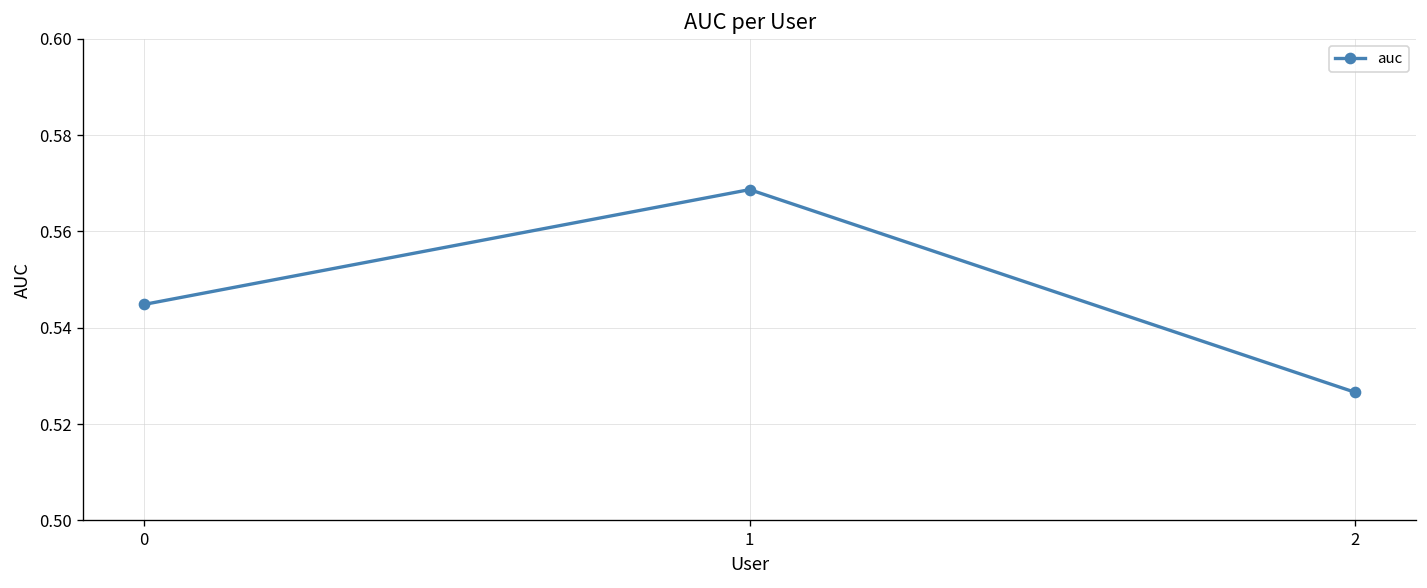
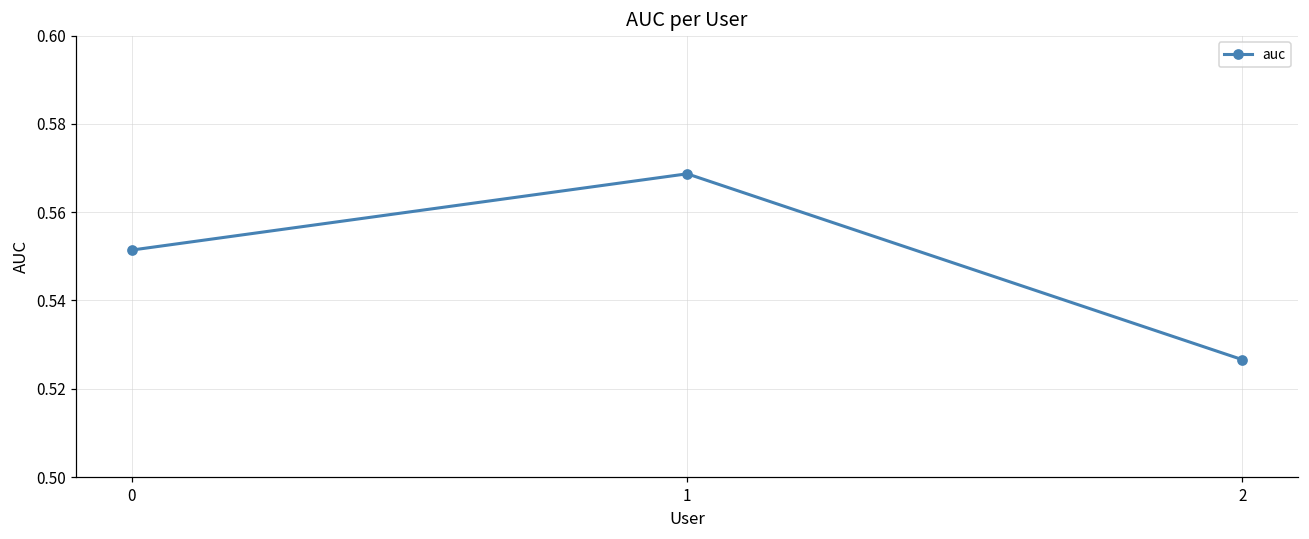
  {
-   "0": 0.545,
+   "0": 0.551,
    "1": 0.569,
    "2": 0.527
  }
